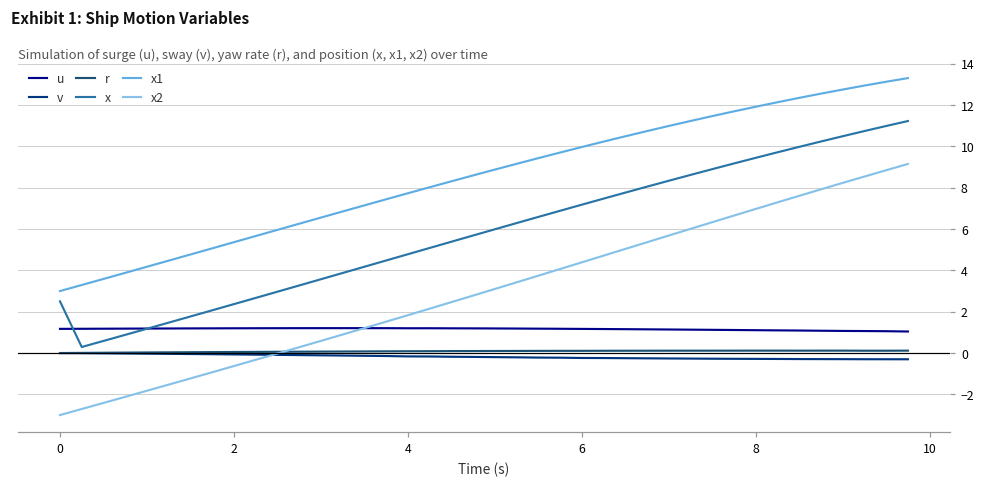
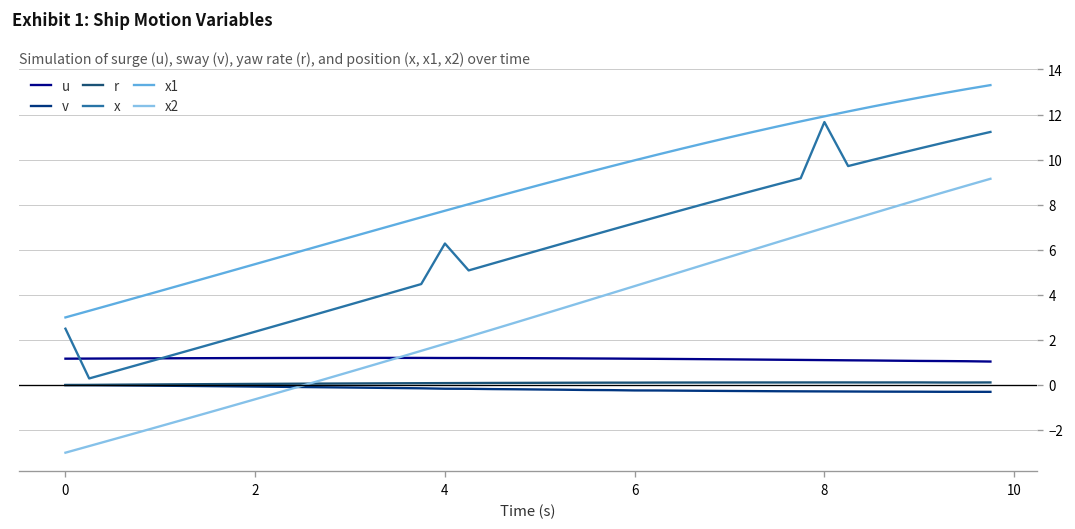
  {
    "x": {
      "0": 2.5,
      "2": 2.4,
-     "4": 4.8,
+     "4": 6.3,
      "6": 7.2,
-     "8": 9.4
+     "8": 11.7
    }
  }
